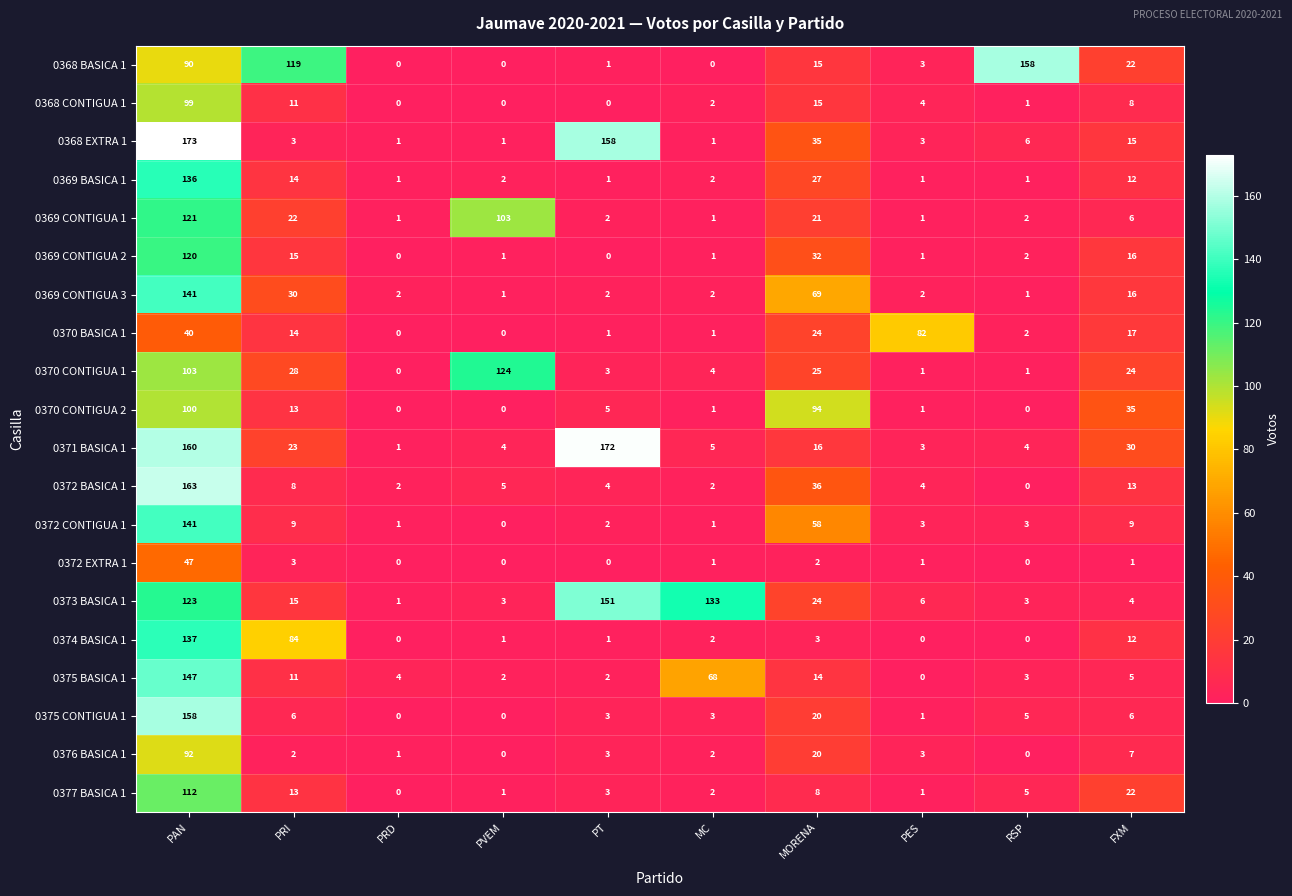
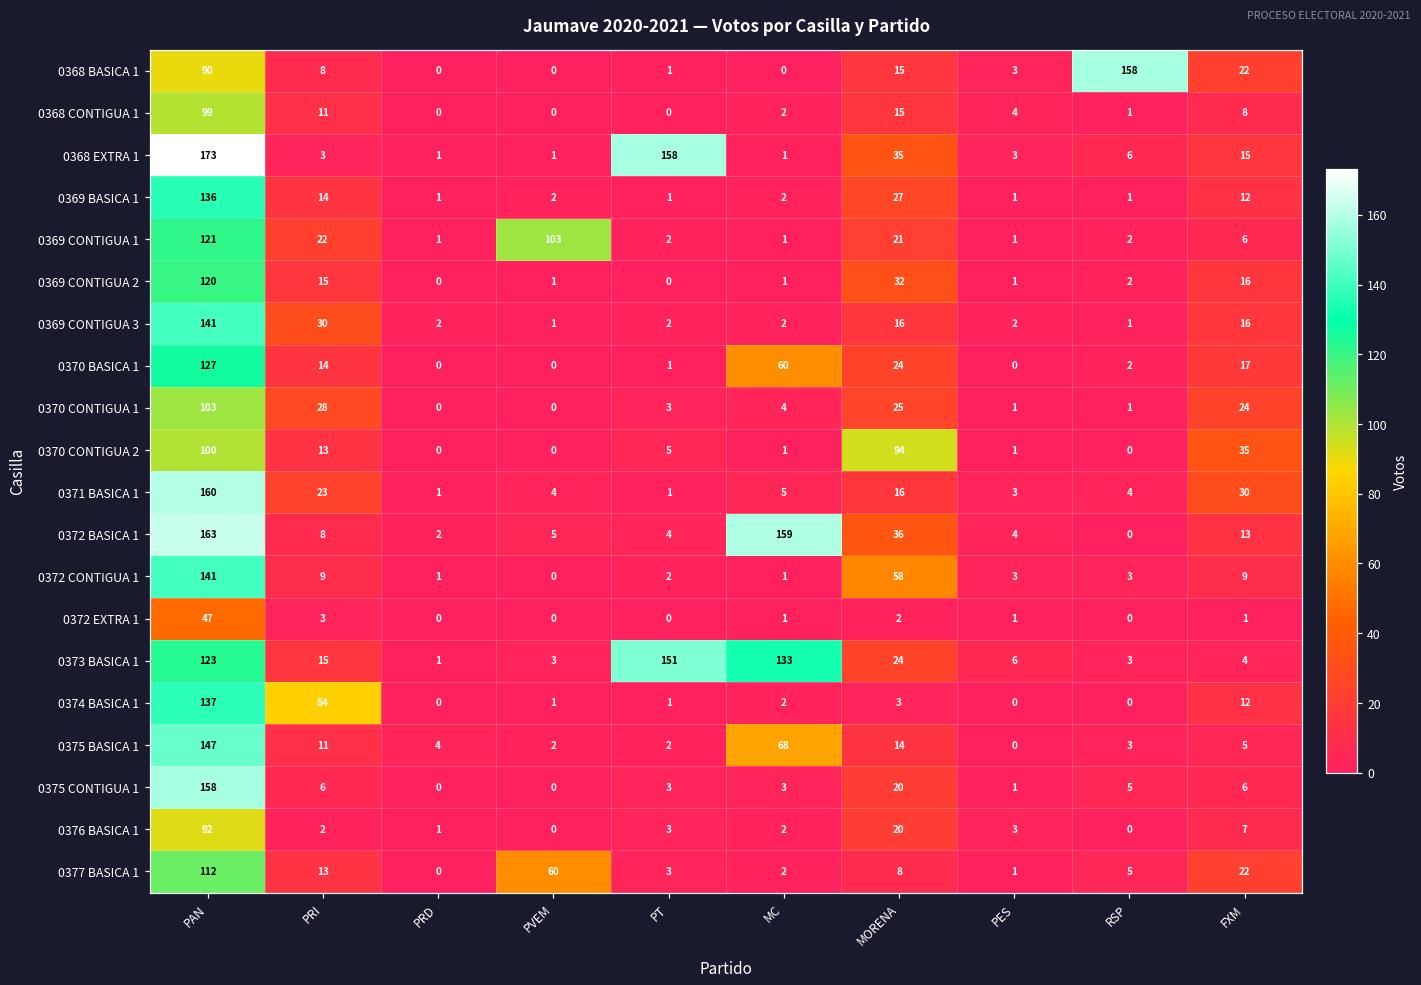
  {
    "0368 BASICA 1": {
      "PAN": 90,
-     "PRI": 119,
+     "PRI": 8,
      "PRD": 0,
      "PVEM": 0,
      "PT": 1,
      "MC": 0,
      "MORENA": 15,
      "PES": 3,
      "RSP": 158,
      "FXM": 22
    },
    "0368 CONTIGUA 1": {
      "PAN": 99,
      "PRI": 11,
      "PRD": 0,
      "PVEM": 0,
      "PT": 0,
      "MC": 2,
      "MORENA": 15,
      "PES": 4,
      "RSP": 1,
      "FXM": 8
    },
    "0368 EXTRA 1": {
      "PAN": 173,
      "PRI": 3,
      "PRD": 1,
      "PVEM": 1,
      "PT": 158,
      "MC": 1,
      "MORENA": 35,
      "PES": 3,
      "RSP": 6,
      "FXM": 15
    },
    "0369 BASICA 1": {
      "PAN": 136,
      "PRI": 14,
      "PRD": 1,
      "PVEM": 2,
      "PT": 1,
      "MC": 2,
      "MORENA": 27,
      "PES": 1,
      "RSP": 1,
      "FXM": 12
    },
    "0369 CONTIGUA 1": {
      "PAN": 121,
      "PRI": 22,
      "PRD": 1,
      "PVEM": 103,
      "PT": 2,
      "MC": 1,
      "MORENA": 21,
      "PES": 1,
      "RSP": 2,
      "FXM": 6
    },
    "0369 CONTIGUA 2": {
      "PAN": 120,
      "PRI": 15,
      "PRD": 0,
      "PVEM": 1,
      "PT": 0,
      "MC": 1,
      "MORENA": 32,
      "PES": 1,
      "RSP": 2,
      "FXM": 16
    },
    "0369 CONTIGUA 3": {
      "PAN": 141,
      "PRI": 30,
      "PRD": 2,
      "PVEM": 1,
      "PT": 2,
      "MC": 2,
-     "MORENA": 69,
+     "MORENA": 16,
      "PES": 2,
      "RSP": 1,
      "FXM": 16
    },
    "0370 BASICA 1": {
-     "PAN": 40,
+     "PAN": 127,
      "PRI": 14,
      "PRD": 0,
      "PVEM": 0,
      "PT": 1,
-     "MC": 1,
+     "MC": 60,
      "MORENA": 24,
-     "PES": 82,
+     "PES": 0,
      "RSP": 2,
      "FXM": 17
    },
    "0370 CONTIGUA 1": {
      "PAN": 103,
      "PRI": 28,
      "PRD": 0,
-     "PVEM": 124,
+     "PVEM": 0,
      "PT": 3,
      "MC": 4,
      "MORENA": 25,
      "PES": 1,
      "RSP": 1,
      "FXM": 24
    },
    "0370 CONTIGUA 2": {
      "PAN": 100,
      "PRI": 13,
      "PRD": 0,
      "PVEM": 0,
      "PT": 5,
      "MC": 1,
      "MORENA": 94,
      "PES": 1,
      "RSP": 0,
      "FXM": 35
    },
    "0371 BASICA 1": {
      "PAN": 160,
      "PRI": 23,
      "PRD": 1,
      "PVEM": 4,
-     "PT": 172,
+     "PT": 1,
      "MC": 5,
      "MORENA": 16,
      "PES": 3,
      "RSP": 4,
      "FXM": 30
    },
    "0372 BASICA 1": {
      "PAN": 163,
      "PRI": 8,
      "PRD": 2,
      "PVEM": 5,
      "PT": 4,
-     "MC": 2,
+     "MC": 159,
      "MORENA": 36,
      "PES": 4,
      "RSP": 0,
      "FXM": 13
    },
    "0372 CONTIGUA 1": {
      "PAN": 141,
      "PRI": 9,
      "PRD": 1,
      "PVEM": 0,
      "PT": 2,
      "MC": 1,
      "MORENA": 58,
      "PES": 3,
      "RSP": 3,
      "FXM": 9
    },
    "0372 EXTRA 1": {
      "PAN": 47,
      "PRI": 3,
      "PRD": 0,
      "PVEM": 0,
      "PT": 0,
      "MC": 1,
      "MORENA": 2,
      "PES": 1,
      "RSP": 0,
      "FXM": 1
    },
    "0373 BASICA 1": {
      "PAN": 123,
      "PRI": 15,
      "PRD": 1,
      "PVEM": 3,
      "PT": 151,
      "MC": 133,
      "MORENA": 24,
      "PES": 6,
      "RSP": 3,
      "FXM": 4
    },
    "0374 BASICA 1": {
      "PAN": 137,
      "PRI": 84,
      "PRD": 0,
      "PVEM": 1,
      "PT": 1,
      "MC": 2,
      "MORENA": 3,
      "PES": 0,
      "RSP": 0,
      "FXM": 12
    },
    "0375 BASICA 1": {
      "PAN": 147,
      "PRI": 11,
      "PRD": 4,
      "PVEM": 2,
      "PT": 2,
      "MC": 68,
      "MORENA": 14,
      "PES": 0,
      "RSP": 3,
      "FXM": 5
    },
    "0375 CONTIGUA 1": {
      "PAN": 158,
      "PRI": 6,
      "PRD": 0,
      "PVEM": 0,
      "PT": 3,
      "MC": 3,
      "MORENA": 20,
      "PES": 1,
      "RSP": 5,
      "FXM": 6
    },
    "0376 BASICA 1": {
      "PAN": 92,
      "PRI": 2,
      "PRD": 1,
      "PVEM": 0,
      "PT": 3,
      "MC": 2,
      "MORENA": 20,
      "PES": 3,
      "RSP": 0,
      "FXM": 7
    },
    "0377 BASICA 1": {
      "PAN": 112,
      "PRI": 13,
      "PRD": 0,
-     "PVEM": 1,
+     "PVEM": 60,
      "PT": 3,
      "MC": 2,
      "MORENA": 8,
      "PES": 1,
      "RSP": 5,
      "FXM": 22
    }
  }
